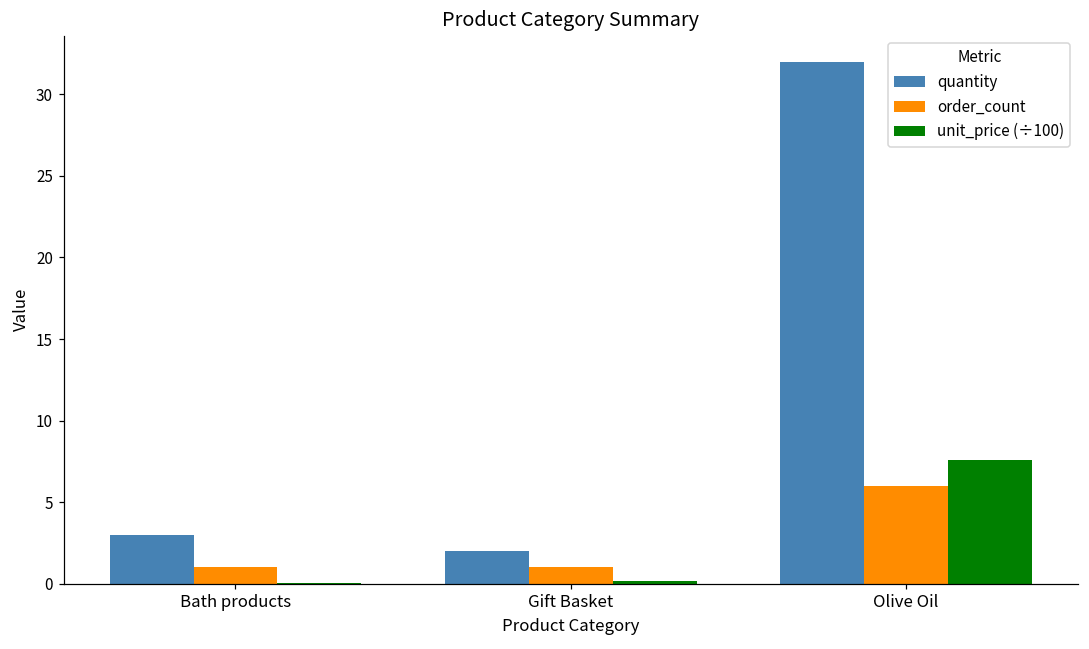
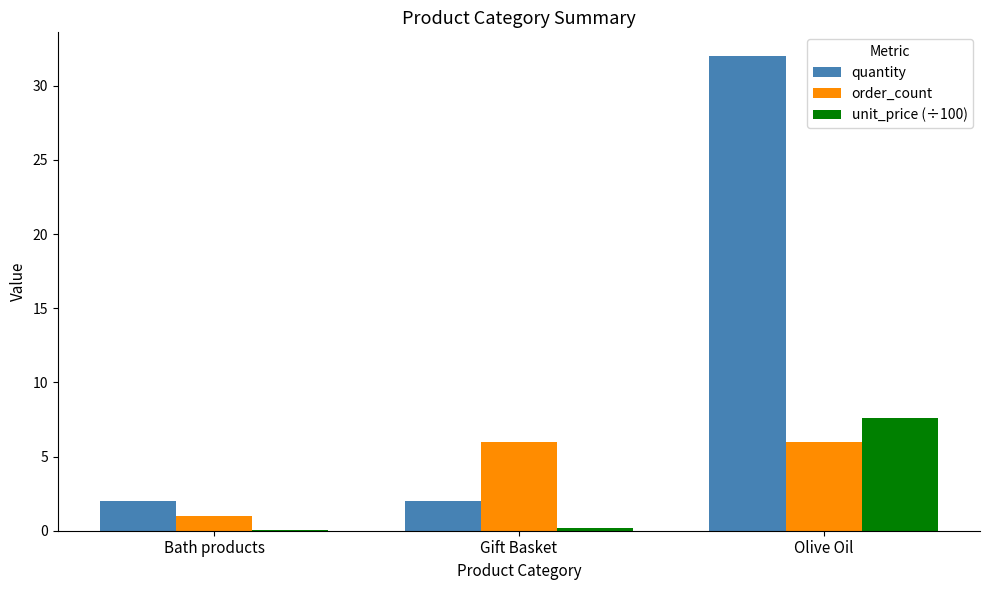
  {
    "quantity": {
-     "Bath products": 3,
+     "Bath products": 2,
      "Gift Basket": 2,
      "Olive Oil": 32
    },
    "order_count": {
      "Bath products": 1,
-     "Gift Basket": 1,
+     "Gift Basket": 6,
      "Olive Oil": 6
    },
    "unit_price (÷100)": {
      "Gift Basket": 0.2,
      "Olive Oil": 7.6
    }
  }
